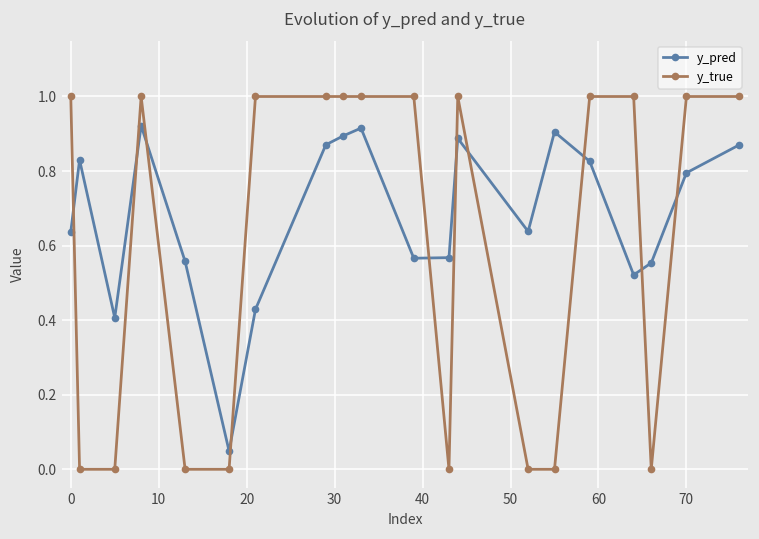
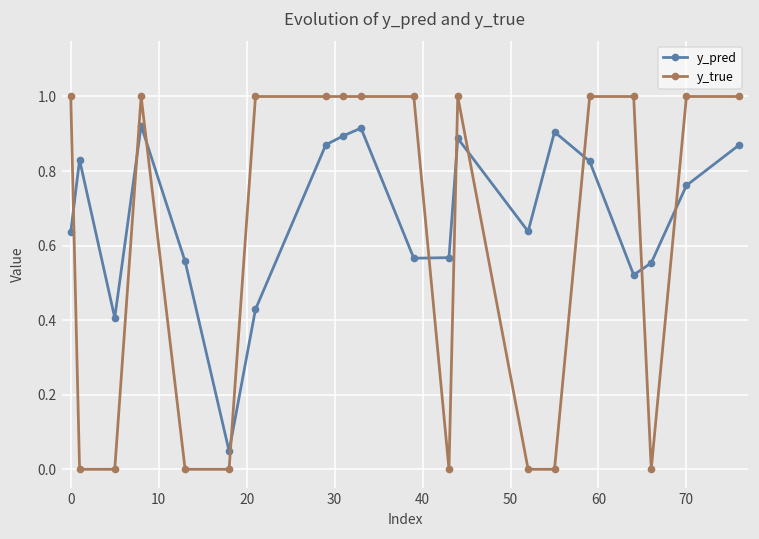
  {
    "y_pred": {
      "0": 0.64,
-     "70": 0.80
+     "70": 0.76
    },
    "y_true": {
      "0": 1.00,
      "70": 1.00
    }
  }
